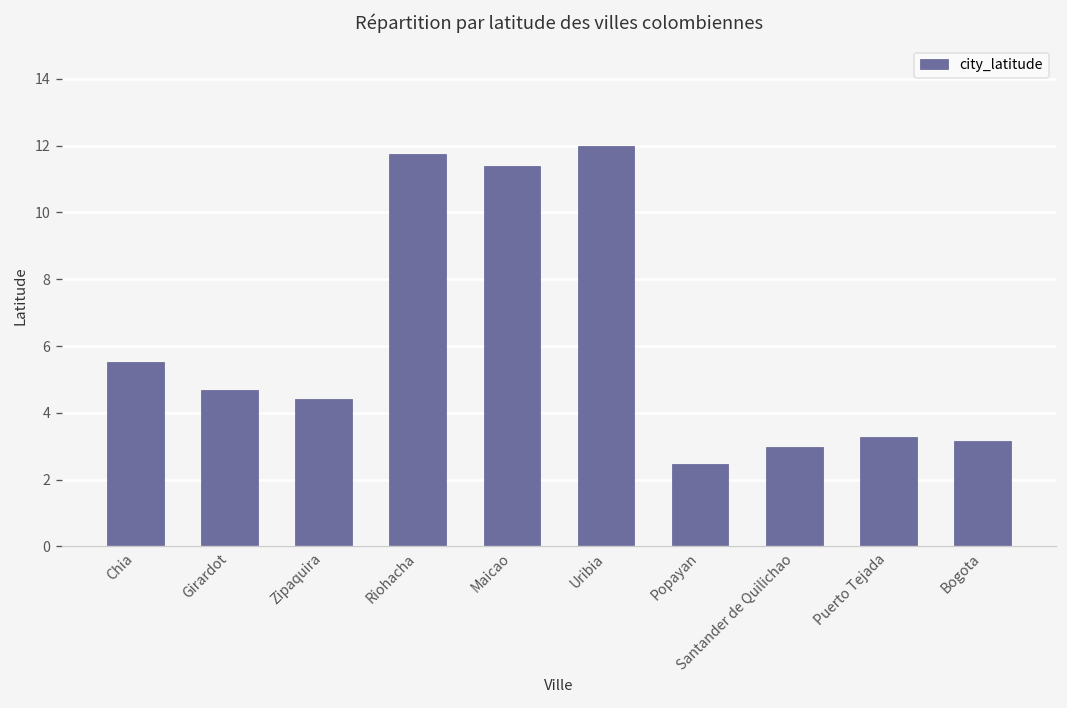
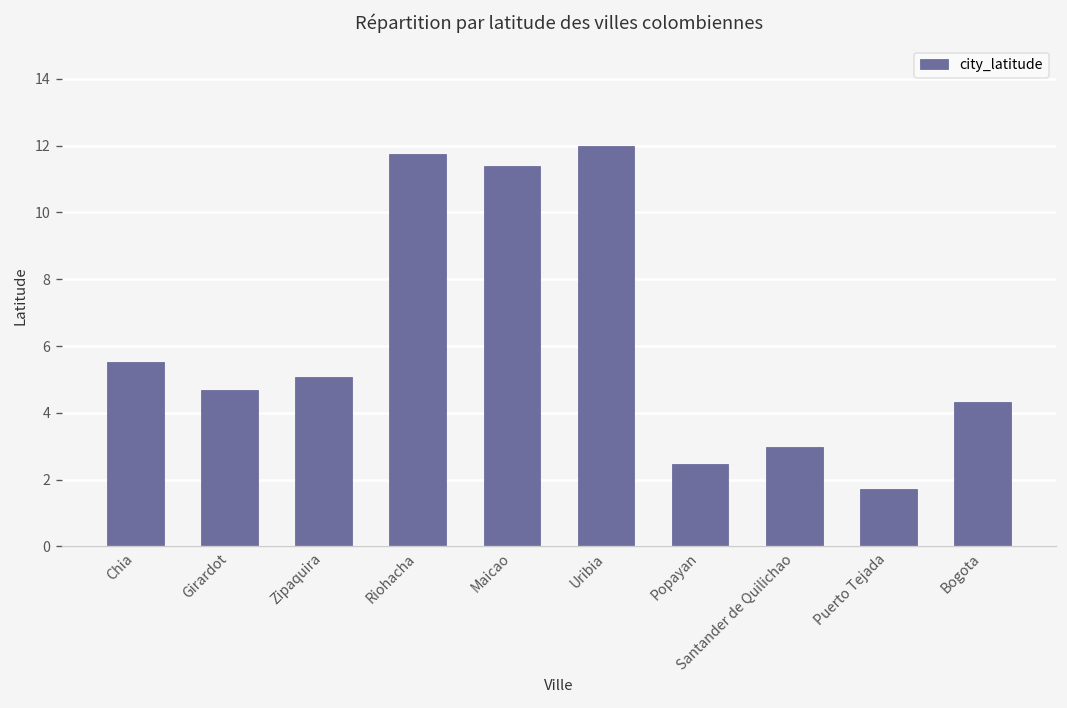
  {
    "Chia": 5.5,
    "Girardot": 4.7,
-   "Zipaquira": 4.4,
+   "Zipaquira": 5.1,
    "Riohacha": 11.7,
    "Maicao": 11.4,
    "Uribia": 12.0,
    "Popayan": 2.5,
    "Santander de Quilichao": 3.0,
-   "Puerto Tejada": 3.3,
-   "Bogota": 3.2
+   "Puerto Tejada": 1.7,
+   "Bogota": 4.3
  }
